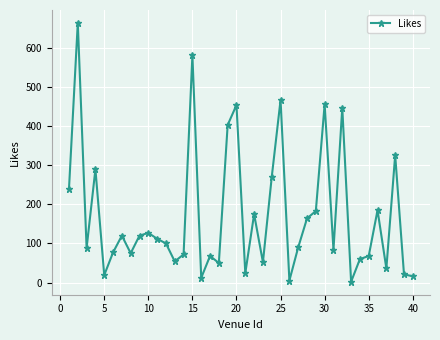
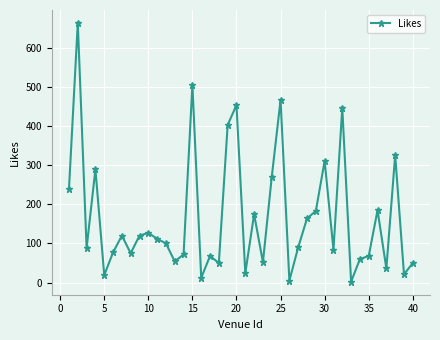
  {
    "5": 20,
    "10": 130,
-   "15": 580,
+   "15": 510,
    "20": 450,
    "25": 470,
-   "30": 460,
+   "30": 310,
    "35": 70,
-   "40": 20
+   "40": 50
  }
